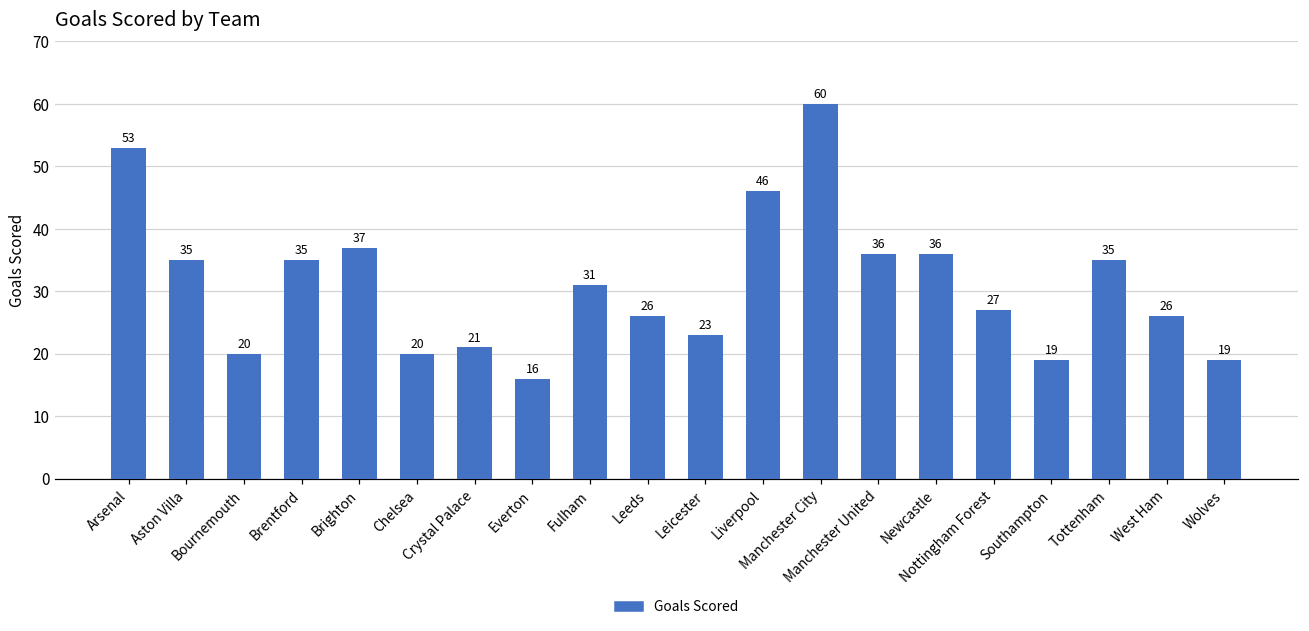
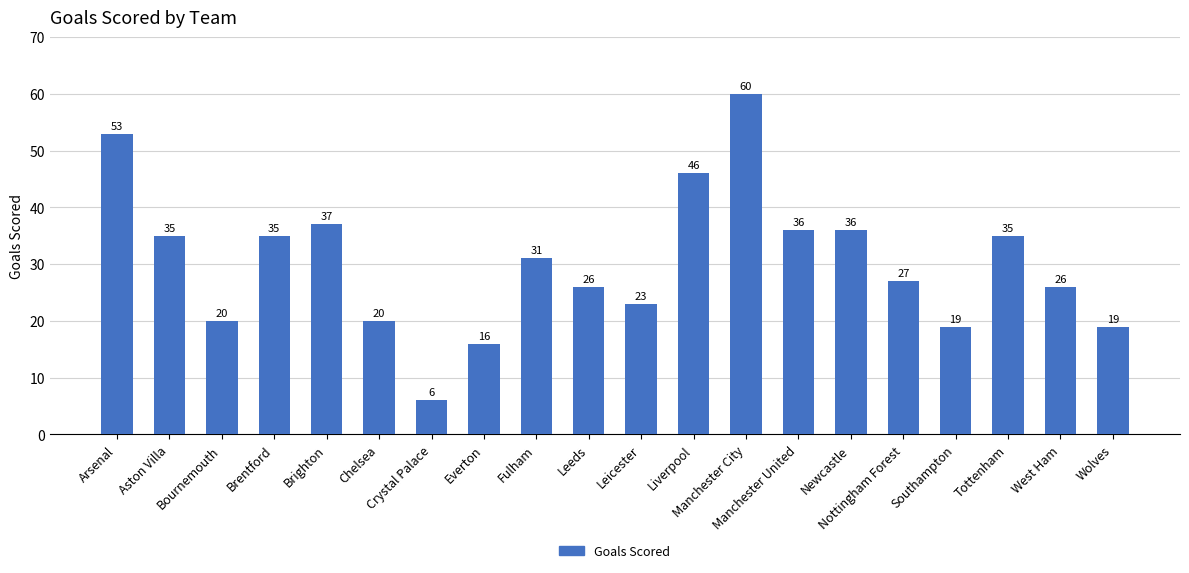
  {
    "Arsenal": 53,
    "Aston Villa": 35,
    "Bournemouth": 20,
    "Brentford": 35,
    "Brighton": 37,
    "Chelsea": 20,
-   "Crystal Palace": 21,
+   "Crystal Palace": 6,
    "Everton": 16,
    "Fulham": 31,
    "Leeds": 26,
    "Leicester": 23,
    "Liverpool": 46,
    "Manchester City": 60,
    "Manchester United": 36,
    "Newcastle": 36,
    "Nottingham Forest": 27,
    "Southampton": 19,
    "Tottenham": 35,
    "West Ham": 26,
    "Wolves": 19
  }
